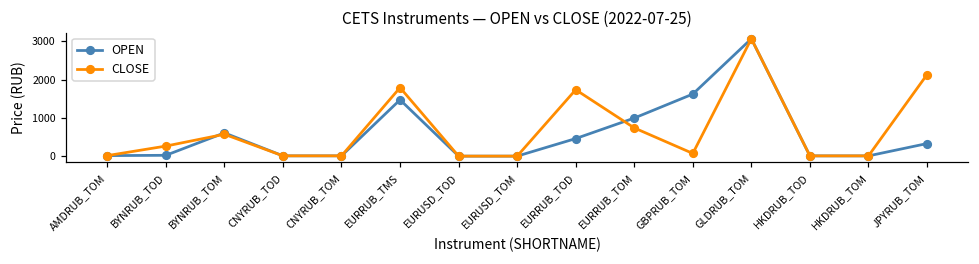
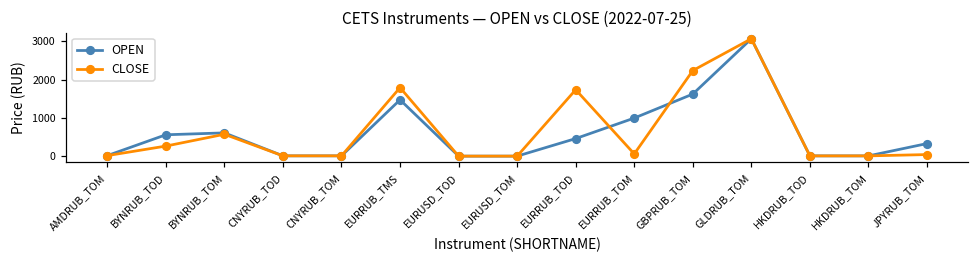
  {
    "OPEN": {
-     "BYNRUB_TOD": 0,
+     "BYNRUB_TOD": 600,
      "EURRUB_TMS": 1500,
      "EURRUB_TOD": 500,
      "EURRUB_TOM": 1000,
      "GBPRUB_TOM": 1600,
      "JPYRUB_TOM": 300
    },
    "CLOSE": {
      "BYNRUB_TOD": 300,
      "EURRUB_TMS": 1800,
      "EURRUB_TOD": 1700,
-     "EURRUB_TOM": 700,
-     "GBPRUB_TOM": 100,
-     "JPYRUB_TOM": 2100
+     "EURRUB_TOM": 100,
+     "GBPRUB_TOM": 2200,
+     "JPYRUB_TOM": 0
    }
  }
